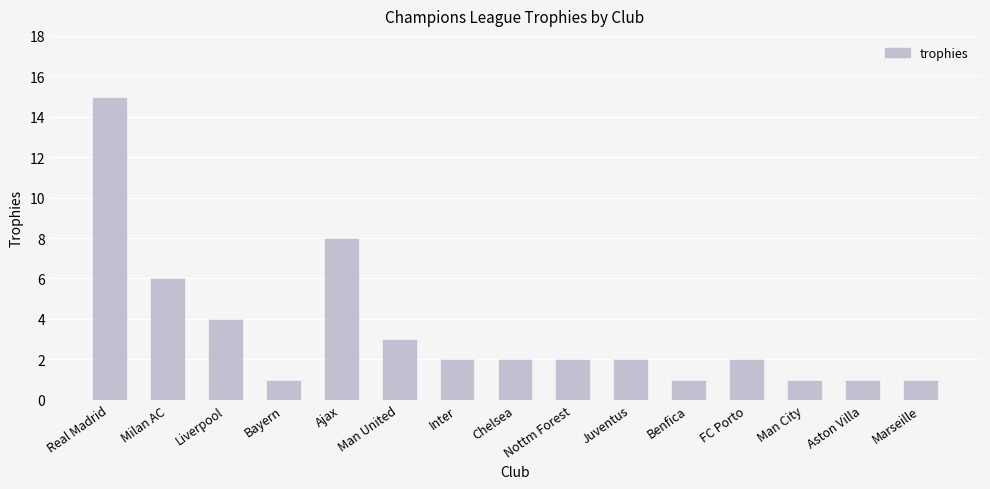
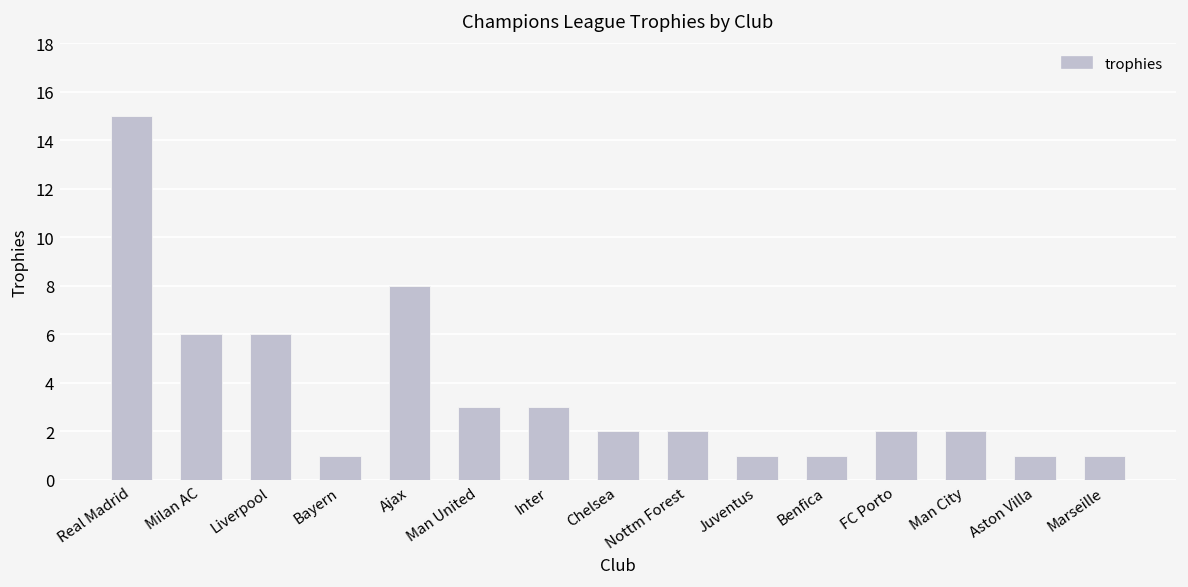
  {
    "Real Madrid": 15,
    "Milan AC": 6,
-   "Liverpool": 4,
+   "Liverpool": 6,
    "Bayern": 1,
    "Ajax": 8,
    "Man United": 3,
-   "Inter": 2,
+   "Inter": 3,
    "Chelsea": 2,
    "Nottm Forest": 2,
-   "Juventus": 2,
+   "Juventus": 1,
    "Benfica": 1,
    "FC Porto": 2,
-   "Man City": 1,
+   "Man City": 2,
    "Aston Villa": 1,
    "Marseille": 1
  }
